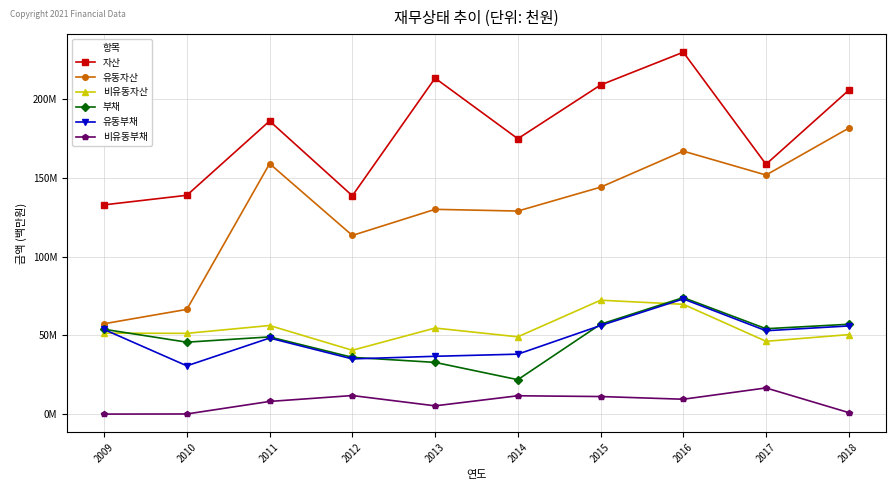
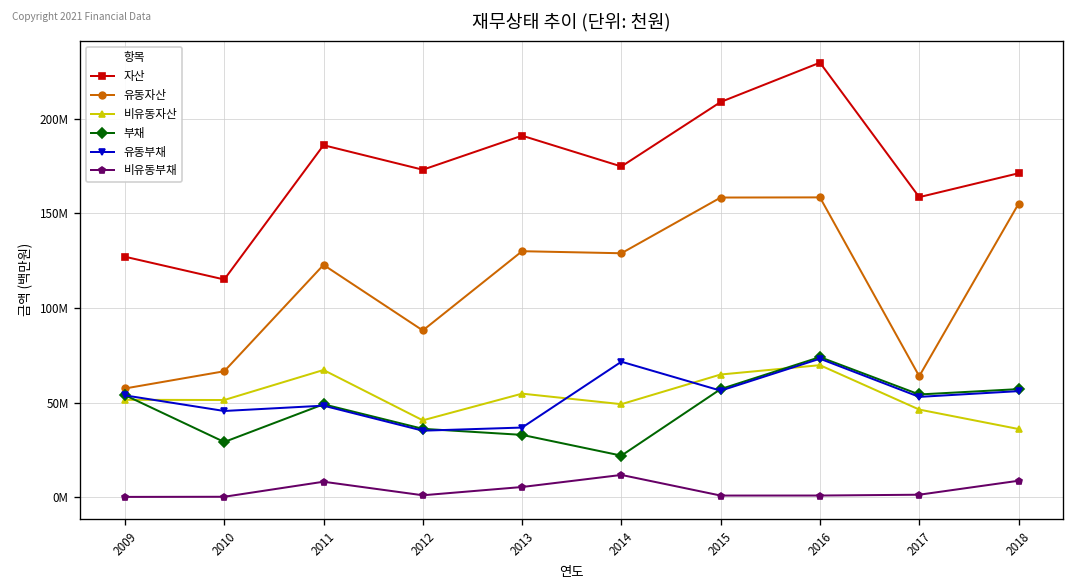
  {
    "자산": {
-     "2009": 133000000,
-     "2010": 139000000,
+     "2009": 127000000,
+     "2010": 115000000,
      "2011": 186000000,
-     "2012": 139000000,
-     "2013": 213000000,
+     "2012": 173000000,
+     "2013": 191000000,
      "2014": 175000000,
      "2015": 209000000,
      "2016": 230000000,
      "2017": 159000000,
-     "2018": 206000000
+     "2018": 171000000
    },
    "유동자산": {
      "2009": 57000000,
      "2010": 67000000,
-     "2011": 159000000,
-     "2012": 113000000,
+     "2011": 123000000,
+     "2012": 88000000,
      "2013": 130000000,
      "2014": 129000000,
-     "2015": 144000000,
-     "2016": 167000000,
-     "2017": 152000000,
-     "2018": 182000000
+     "2015": 158000000,
+     "2016": 159000000,
+     "2017": 64000000,
+     "2018": 155000000
    },
    "비유동자산": {
      "2009": 51000000,
      "2010": 51000000,
-     "2011": 56000000,
+     "2011": 67000000,
      "2012": 41000000,
      "2013": 55000000,
      "2014": 49000000,
-     "2015": 72000000,
+     "2015": 65000000,
      "2016": 70000000,
      "2017": 46000000,
-     "2018": 51000000
+     "2018": 36000000
    },
    "부채": {
-     "2010": 46000000,
+     "2010": 29000000,
      "2013": 33000000,
      "2014": 22000000
    },
    "유동부채": {
-     "2010": 31000000,
+     "2010": 46000000,
      "2013": 37000000,
-     "2014": 38000000
+     "2014": 72000000
    },
    "비유동부채": {
      "2009": 0,
      "2010": 0,
      "2011": 8000000,
-     "2012": 12000000,
+     "2012": 1000000,
      "2013": 5000000,
      "2014": 12000000,
-     "2015": 11000000,
-     "2016": 10000000,
-     "2017": 17000000,
-     "2018": 1000000
+     "2015": 1000000,
+     "2016": 1000000,
+     "2017": 1000000,
+     "2018": 9000000
    }
  }
